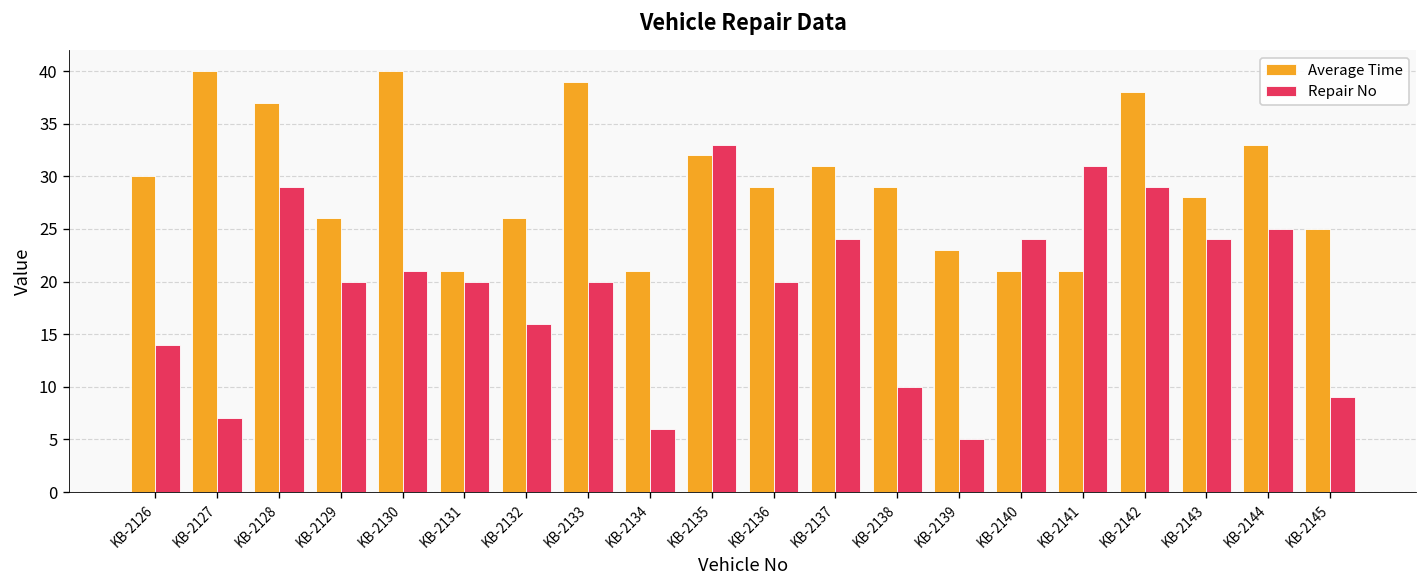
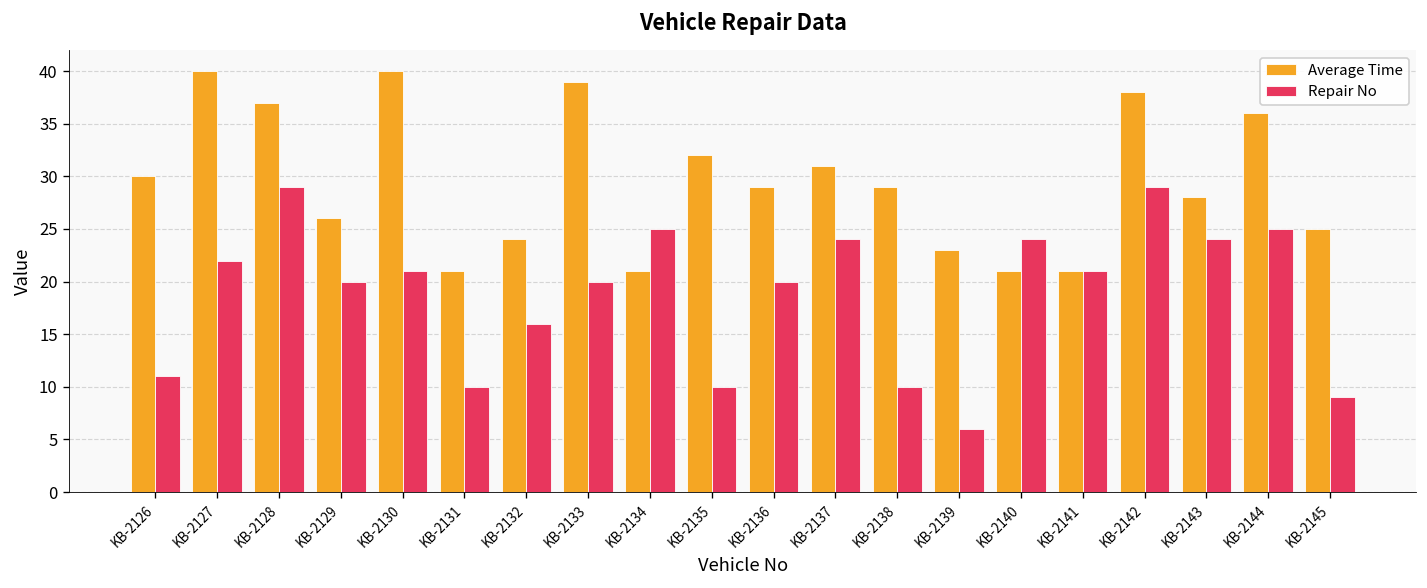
  {
    "Average Time": {
      "KB-2126": 30,
      "KB-2127": 40,
      "KB-2128": 37,
      "KB-2129": 26,
      "KB-2130": 40,
      "KB-2131": 21,
-     "KB-2132": 26,
+     "KB-2132": 24,
      "KB-2133": 39,
      "KB-2134": 21,
      "KB-2135": 32,
      "KB-2136": 29,
      "KB-2137": 31,
      "KB-2138": 29,
      "KB-2139": 23,
      "KB-2140": 21,
      "KB-2141": 21,
      "KB-2142": 38,
      "KB-2143": 28,
-     "KB-2144": 33,
+     "KB-2144": 36,
      "KB-2145": 25
    },
    "Repair No": {
-     "KB-2126": 14,
-     "KB-2127": 7,
+     "KB-2126": 11,
+     "KB-2127": 22,
      "KB-2128": 29,
      "KB-2129": 20,
      "KB-2130": 21,
-     "KB-2131": 20,
+     "KB-2131": 10,
      "KB-2132": 16,
      "KB-2133": 20,
-     "KB-2134": 6,
-     "KB-2135": 33,
+     "KB-2134": 25,
+     "KB-2135": 10,
      "KB-2136": 20,
      "KB-2137": 24,
      "KB-2138": 10,
-     "KB-2139": 5,
+     "KB-2139": 6,
      "KB-2140": 24,
-     "KB-2141": 31,
+     "KB-2141": 21,
      "KB-2142": 29,
      "KB-2143": 24,
      "KB-2144": 25,
      "KB-2145": 9
    }
  }
